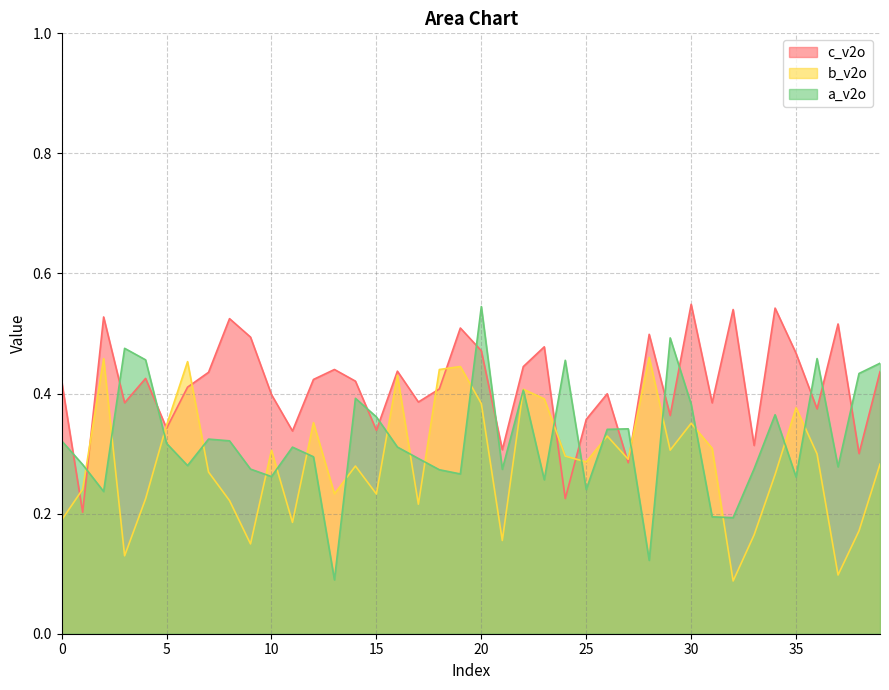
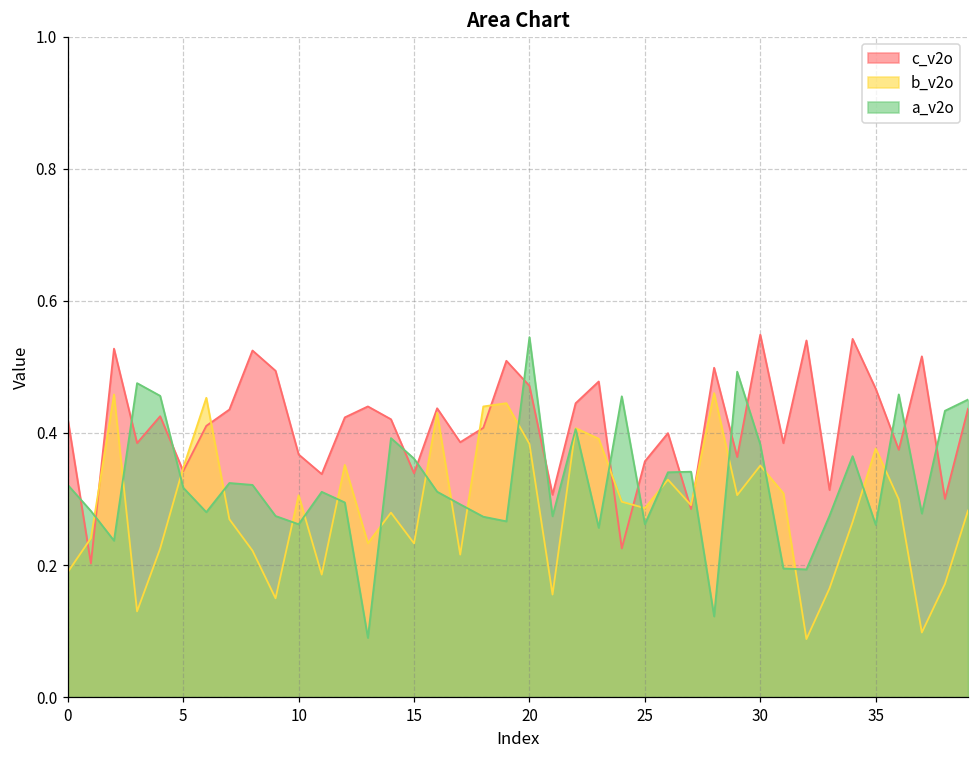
  {
    "c_v2o": {
      "0": 0.42,
      "5": 0.34,
-     "10": 0.40,
+     "10": 0.37,
      "15": 0.34,
      "20": 0.47,
      "25": 0.36,
      "30": 0.55,
      "35": 0.47
    },
    "b_v2o": {
      "0": 0.19,
      "5": 0.35,
      "10": 0.31,
      "15": 0.23,
      "20": 0.38,
      "25": 0.29,
      "30": 0.35,
      "35": 0.38
    },
    "a_v2o": {
      "0": 0.32,
      "5": 0.32,
      "10": 0.26,
      "15": 0.36,
      "20": 0.54,
-     "25": 0.24,
+     "25": 0.26,
      "30": 0.38,
      "35": 0.26
    }
  }
